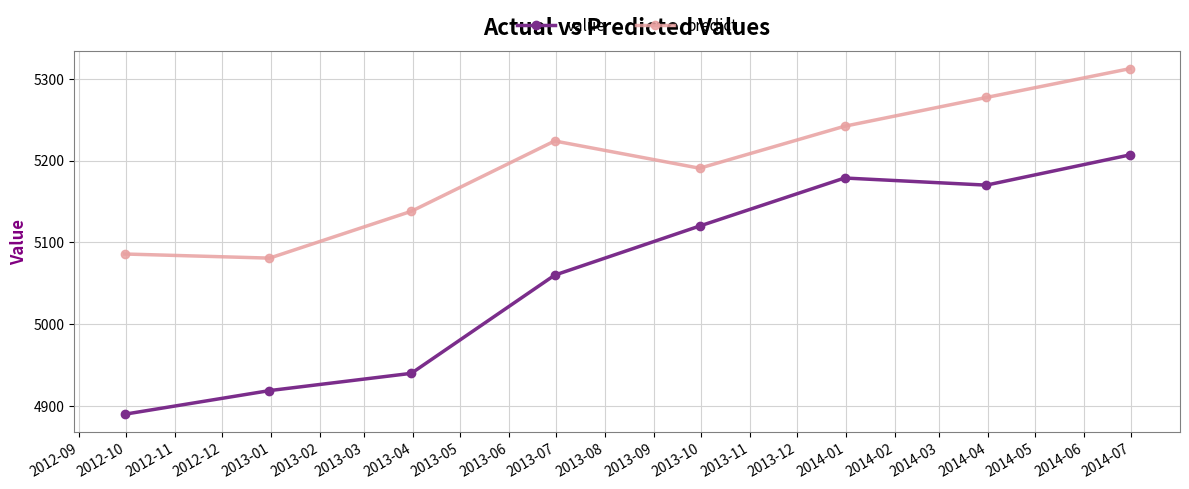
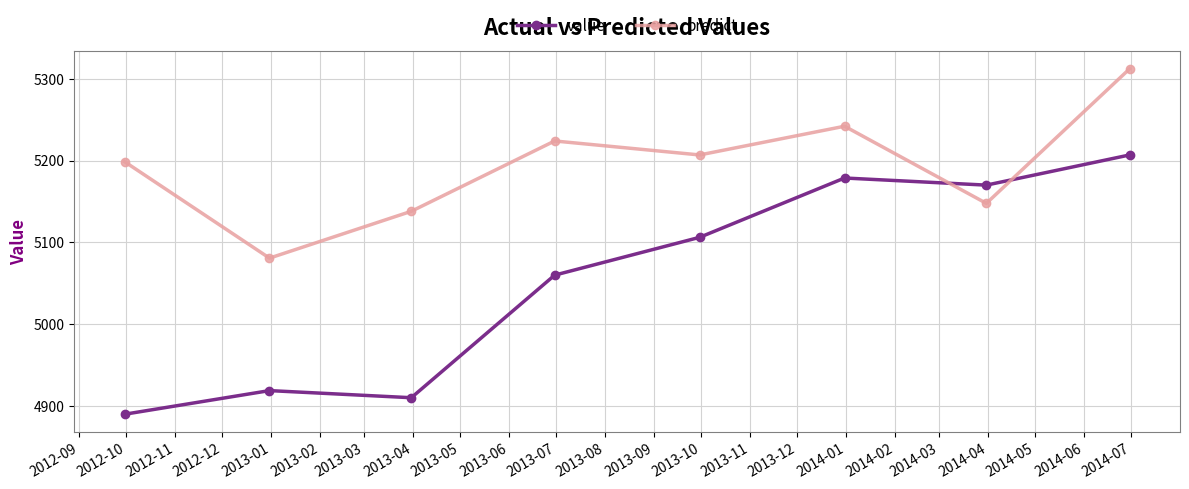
  {
    "value": {
      "2012-10": 4890,
      "2013-01": 4920,
-     "2013-04": 4940,
+     "2013-04": 4910,
      "2013-07": 5060,
-     "2013-10": 5120,
+     "2013-10": 5110,
      "2014-01": 5180,
      "2014-04": 5170,
      "2014-07": 5210
    },
    "predict": {
-     "2012-10": 5090,
+     "2012-10": 5200,
      "2013-01": 5080,
      "2013-04": 5140,
      "2013-07": 5220,
-     "2013-10": 5190,
+     "2013-10": 5210,
      "2014-01": 5240,
-     "2014-04": 5280,
+     "2014-04": 5150,
      "2014-07": 5310
    }
  }
